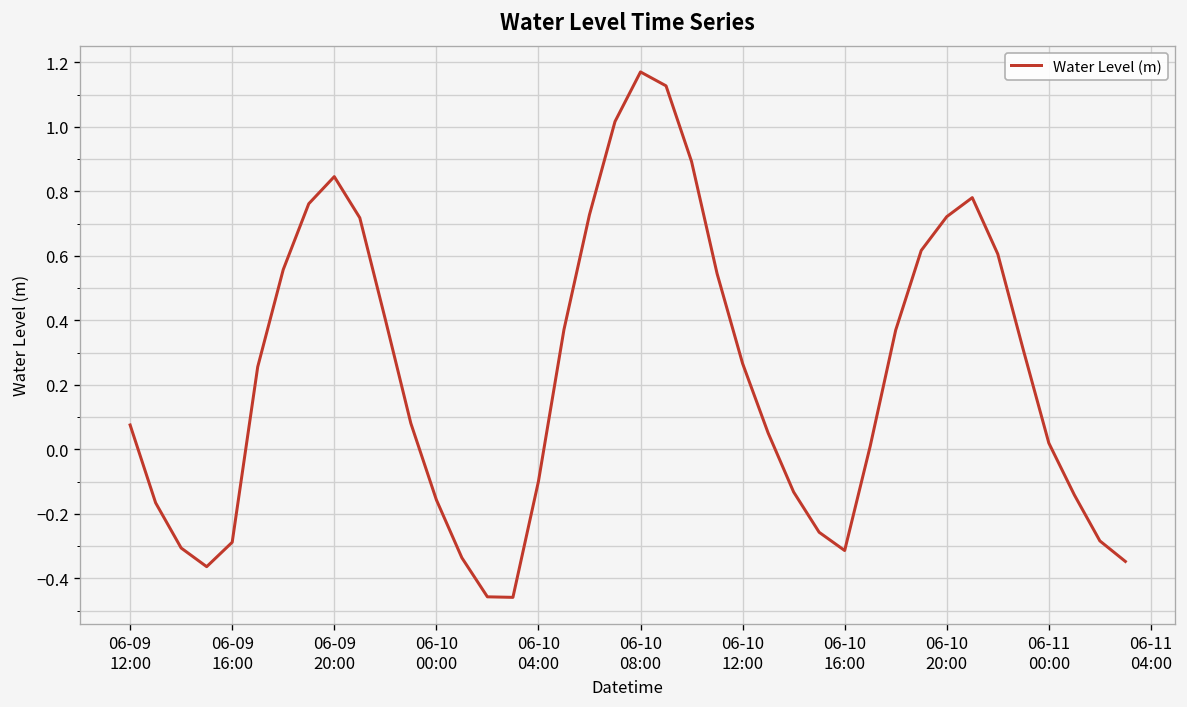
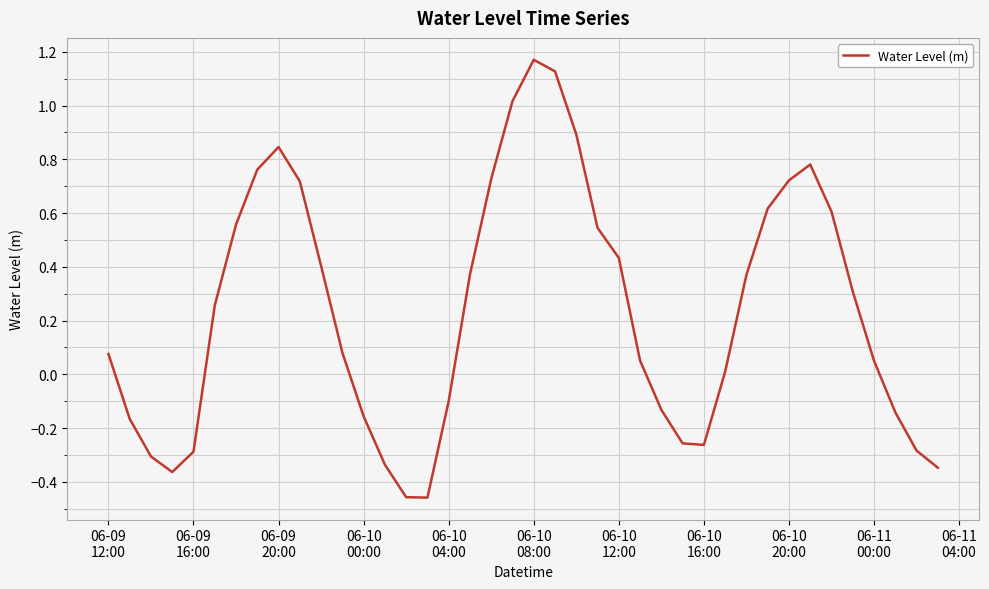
  {
    "06-09 12:00": 0.08,
    "06-09 16:00": -0.29,
    "06-09 20:00": 0.85,
    "06-10 00:00": -0.16,
    "06-10 04:00": -0.10,
    "06-10 08:00": 1.17,
-   "06-10 12:00": 0.27,
-   "06-10 16:00": -0.31,
+   "06-10 12:00": 0.43,
+   "06-10 16:00": -0.26,
    "06-10 20:00": 0.72,
-   "06-11 00:00": 0.02
+   "06-11 00:00": 0.05
  }
